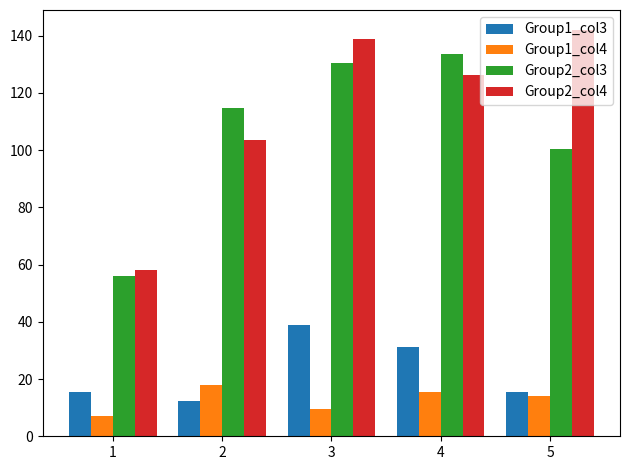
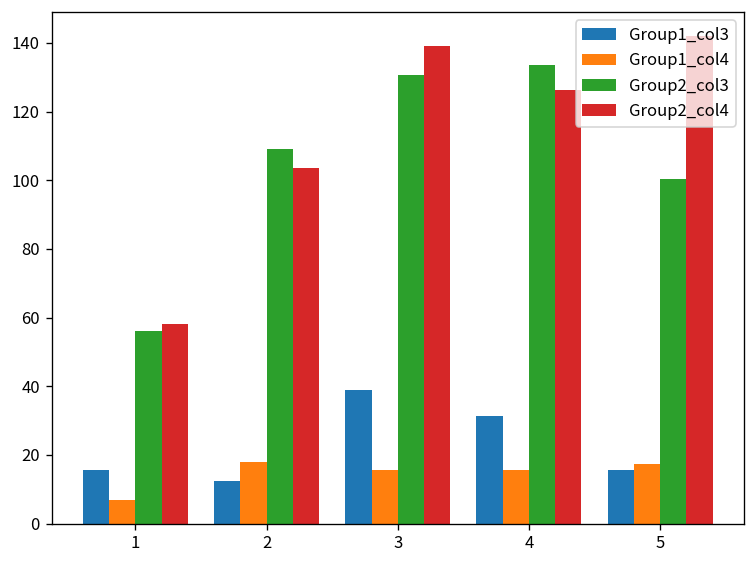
  {
    "Group1_col3": {
      "1": 16,
      "2": 12,
      "3": 39,
      "4": 31,
      "5": 16
    },
    "Group1_col4": {
      "1": 7,
      "2": 18,
-     "3": 10,
+     "3": 16,
      "4": 16,
-     "5": 14
+     "5": 17
    },
    "Group2_col3": {
      "1": 56,
-     "2": 115,
+     "2": 109,
      "3": 131,
      "4": 134,
      "5": 100
    },
    "Group2_col4": {
      "1": 58,
      "2": 104,
      "3": 139,
      "4": 126
    }
  }
